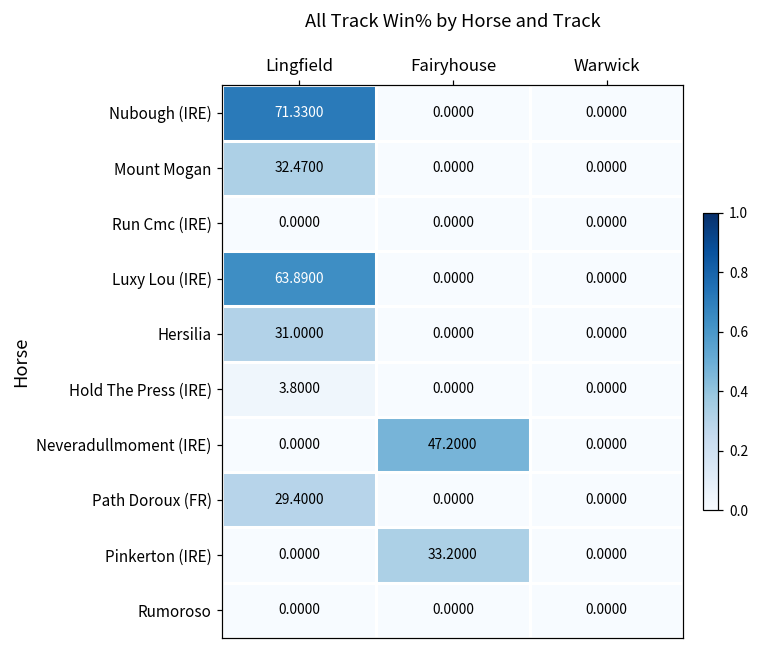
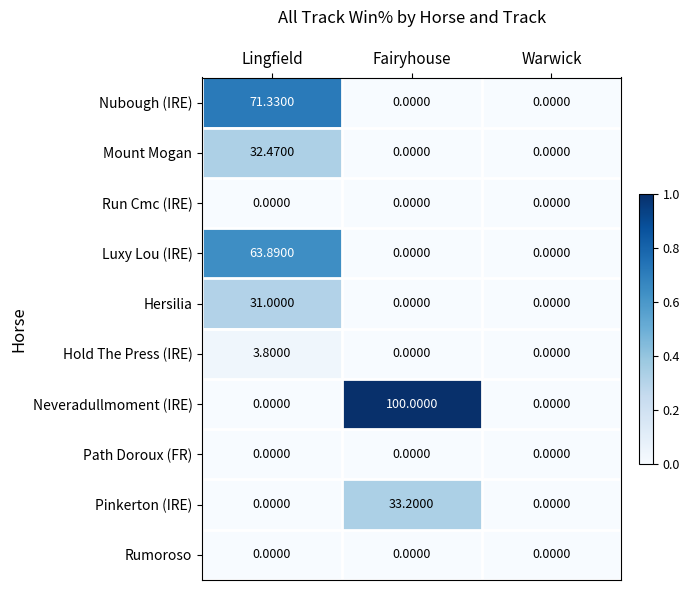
  {
    "Nubough (IRE)": {
      "Lingfield": 71.3300,
      "Fairyhouse": 0.0000,
      "Warwick": 0.0000
    },
    "Mount Mogan": {
      "Lingfield": 32.4700,
      "Fairyhouse": 0.0000,
      "Warwick": 0.0000
    },
    "Run Cmc (IRE)": {
      "Lingfield": 0.0000,
      "Fairyhouse": 0.0000,
      "Warwick": 0.0000
    },
    "Luxy Lou (IRE)": {
      "Lingfield": 63.8900,
      "Fairyhouse": 0.0000,
      "Warwick": 0.0000
    },
    "Hersilia": {
      "Lingfield": 31.0000,
      "Fairyhouse": 0.0000,
      "Warwick": 0.0000
    },
    "Hold The Press (IRE)": {
      "Lingfield": 3.8000,
      "Fairyhouse": 0.0000,
      "Warwick": 0.0000
    },
    "Neveradullmoment (IRE)": {
      "Lingfield": 0.0000,
-     "Fairyhouse": 47.2000,
+     "Fairyhouse": 100.0000,
      "Warwick": 0.0000
    },
    "Path Doroux (FR)": {
-     "Lingfield": 29.4000,
+     "Lingfield": 0.0000,
      "Fairyhouse": 0.0000,
      "Warwick": 0.0000
    },
    "Pinkerton (IRE)": {
      "Lingfield": 0.0000,
      "Fairyhouse": 33.2000,
      "Warwick": 0.0000
    },
    "Rumoroso": {
      "Lingfield": 0.0000,
      "Fairyhouse": 0.0000,
      "Warwick": 0.0000
    }
  }
